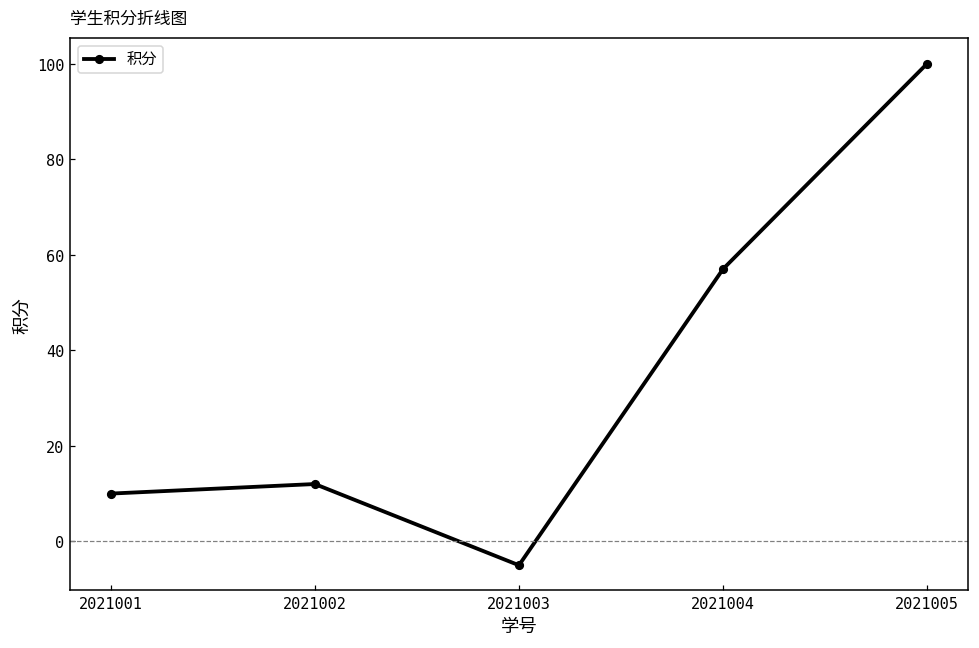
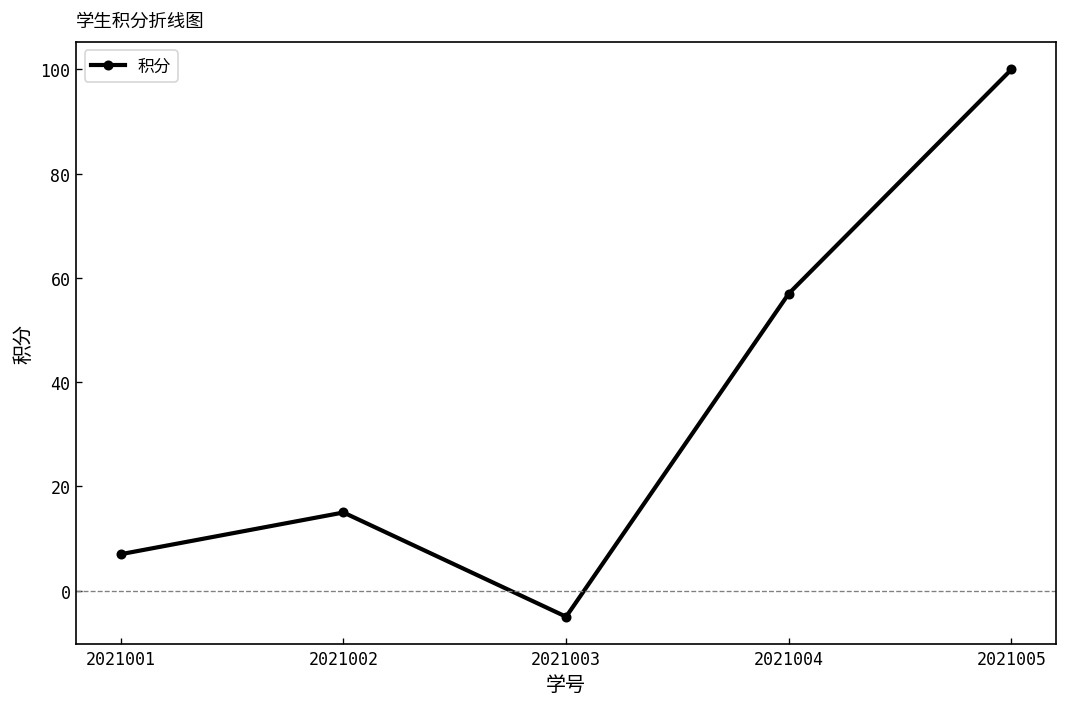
  {
-   "2021001": 10,
-   "2021002": 12,
+   "2021001": 7,
+   "2021002": 15,
    "2021003": -5,
    "2021004": 57,
    "2021005": 100
  }
